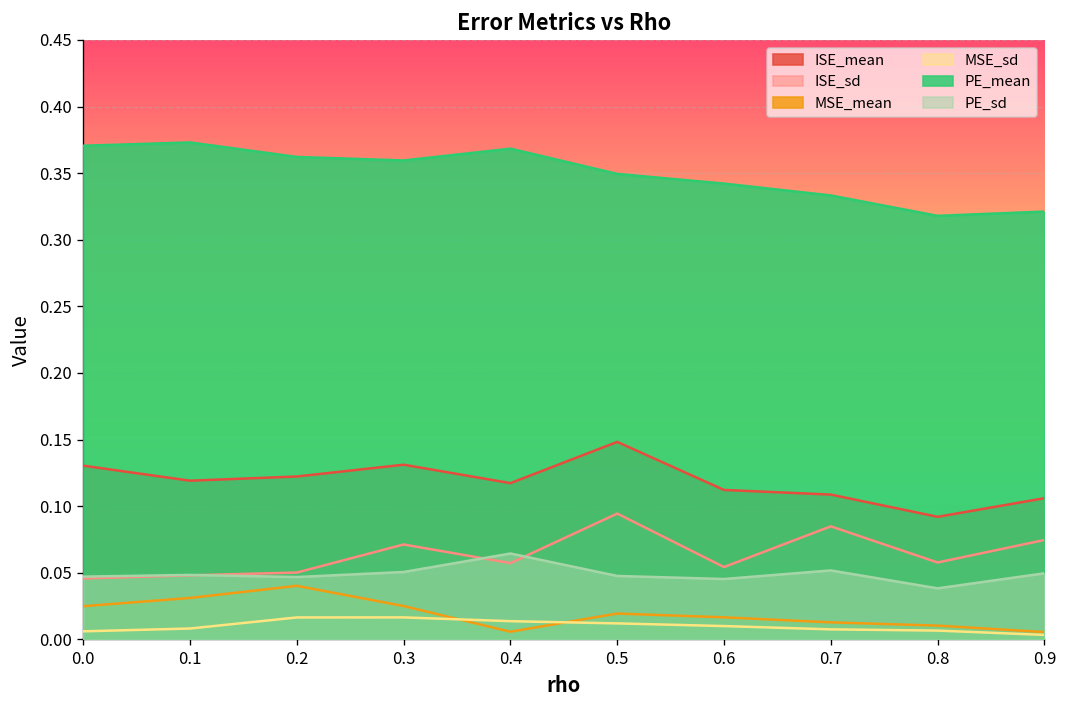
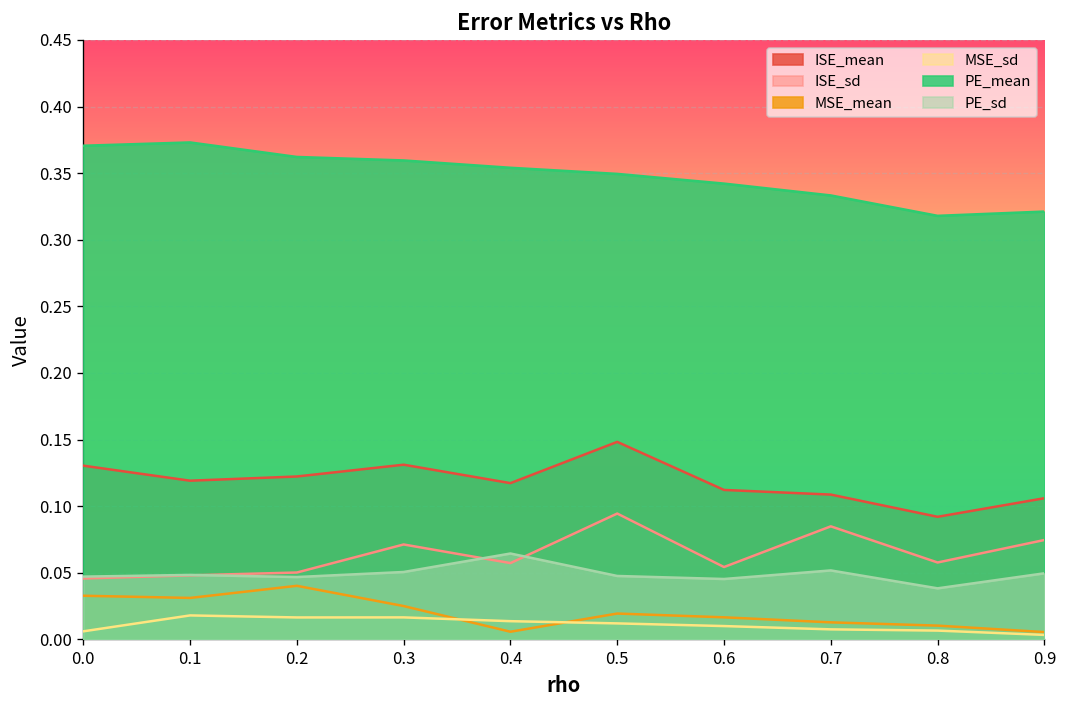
  {
    "ISE_mean": {
      "0.0": 0.130,
      "0.1": 0.119,
      "0.2": 0.122,
      "0.3": 0.131,
      "0.4": 0.117,
      "0.5": 0.148,
      "0.6": 0.112,
      "0.7": 0.109,
      "0.8": 0.092,
      "0.9": 0.106
    },
    "ISE_sd": {
      "0.2": 0.050,
      "0.3": 0.071,
      "0.4": 0.057,
      "0.5": 0.094,
      "0.6": 0.054,
      "0.7": 0.085,
      "0.8": 0.058,
      "0.9": 0.075
    },
    "MSE_mean": {
-     "0.0": 0.025,
+     "0.0": 0.033,
      "0.1": 0.031,
      "0.2": 0.040,
      "0.3": 0.025,
      "0.4": 0.006,
      "0.5": 0.019,
      "0.6": 0.016,
      "0.7": 0.013,
      "0.8": 0.010
    },
    "MSE_sd": {
      "0.0": 0.006,
-     "0.1": 0.008,
+     "0.1": 0.018,
      "0.2": 0.016,
      "0.3": 0.016,
      "0.4": 0.014,
      "0.5": 0.012,
      "0.6": 0.010,
      "0.7": 0.007,
      "0.8": 0.007
    },
    "PE_mean": {
      "0.0": 0.371,
      "0.1": 0.373,
      "0.2": 0.362,
      "0.3": 0.360,
-     "0.4": 0.368,
+     "0.4": 0.354,
      "0.5": 0.349,
      "0.6": 0.342,
      "0.7": 0.333,
      "0.8": 0.318,
      "0.9": 0.321
    },
    "PE_sd": {
      "0.2": 0.047,
      "0.3": 0.051,
      "0.4": 0.064,
      "0.5": 0.048,
      "0.6": 0.045,
      "0.7": 0.052,
      "0.8": 0.038,
      "0.9": 0.050
    }
  }
